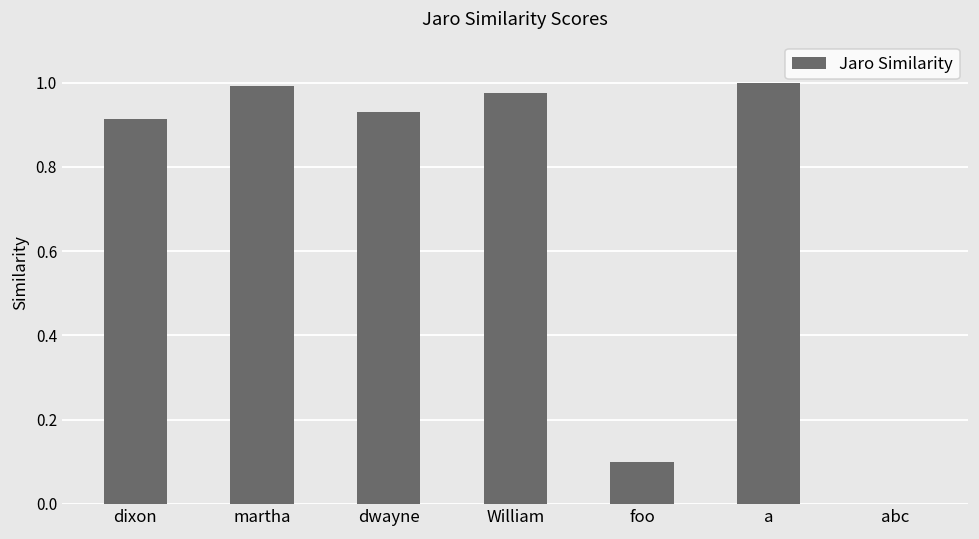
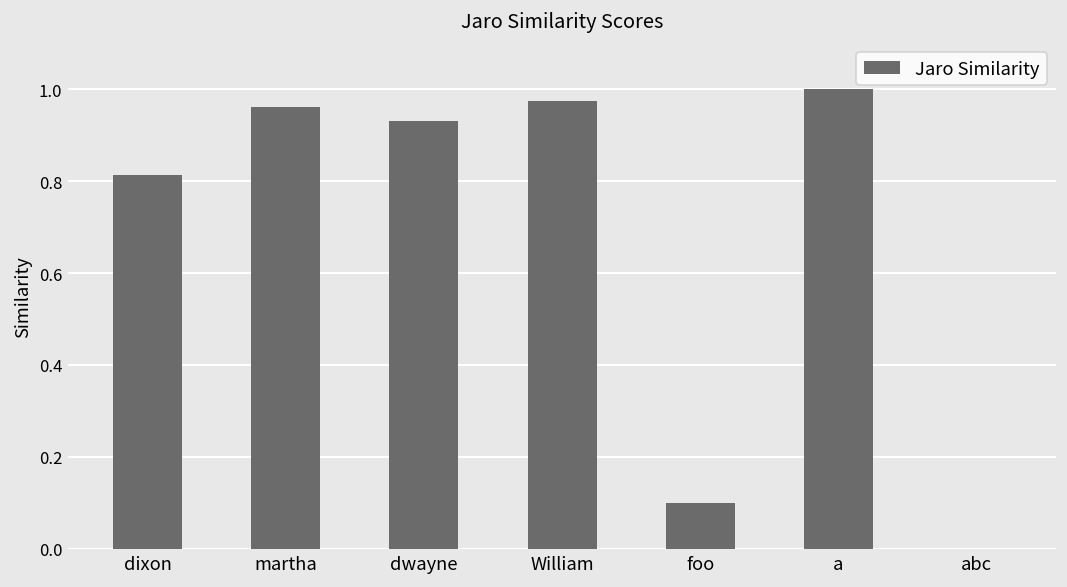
  {
-   "dixon": 0.92,
-   "martha": 0.99,
+   "dixon": 0.81,
+   "martha": 0.96,
    "dwayne": 0.93,
    "William": 0.98,
    "foo": 0.10,
    "a": 1.00,
    "abc": 0.00
  }
